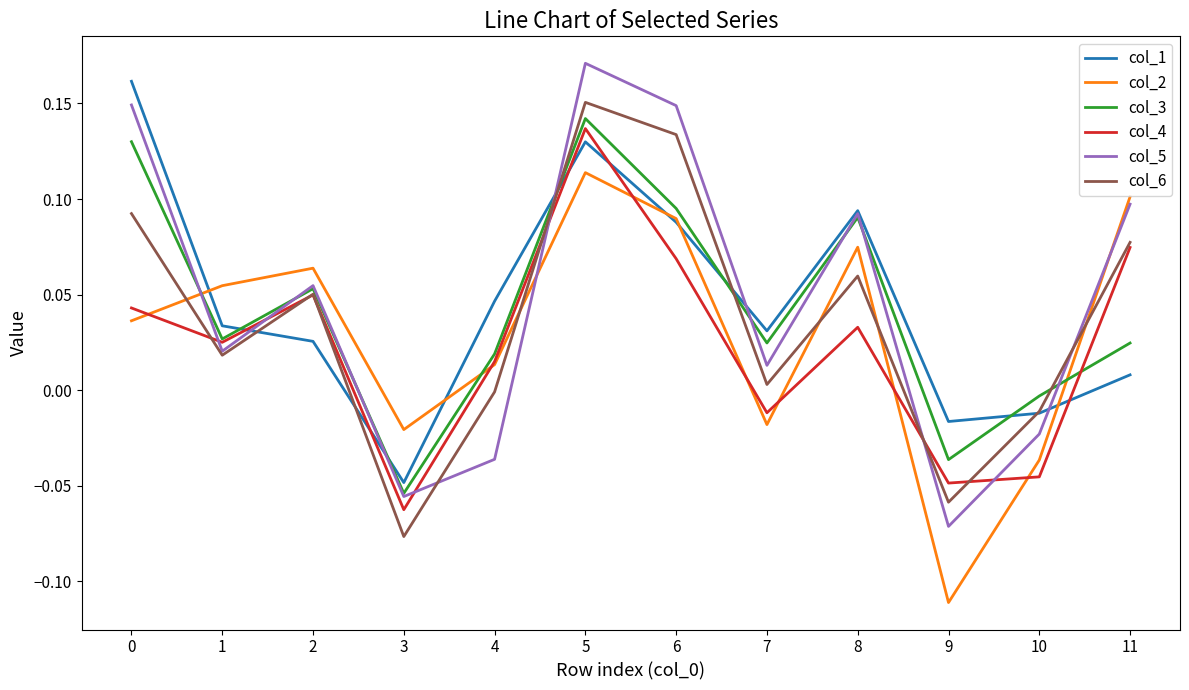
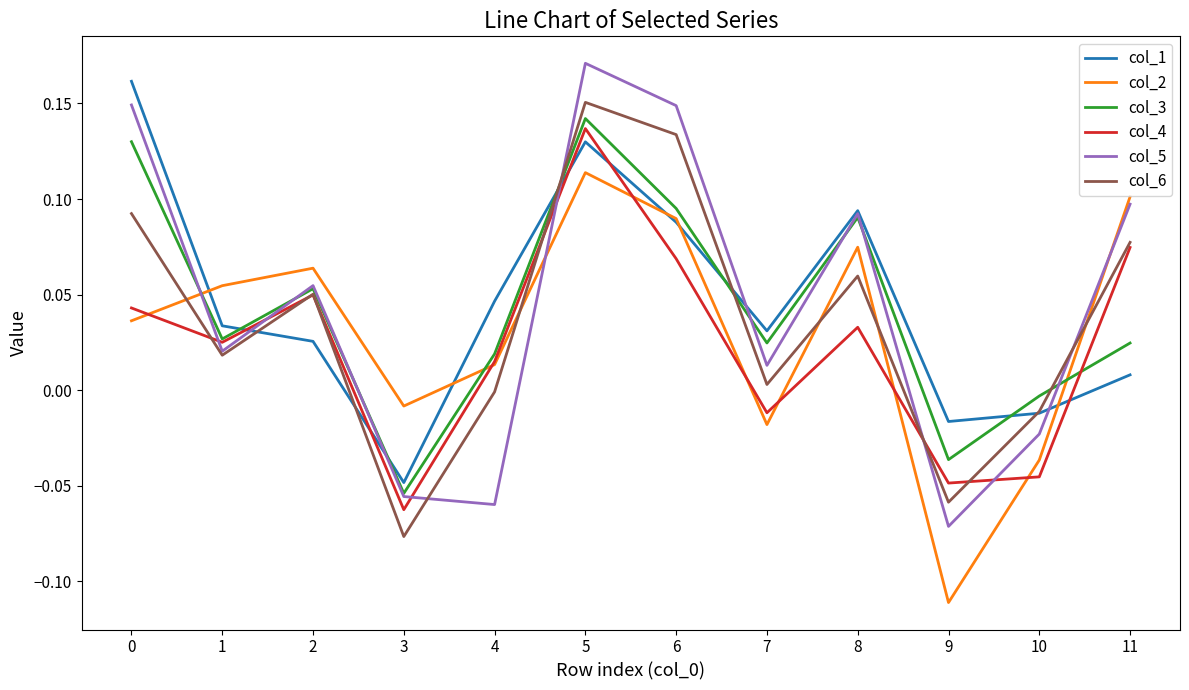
  {
    "col_1": {
      "0": 0.162,
      "1": 0.034,
      "2": 0.026,
      "3": -0.048,
      "4": 0.047,
      "5": 0.130,
      "6": 0.088,
      "7": 0.031,
      "8": 0.094,
      "9": -0.016,
      "11": 0.008
    },
    "col_2": {
      "0": 0.036,
      "1": 0.055,
      "2": 0.064,
-     "3": -0.021,
+     "3": -0.008,
      "4": 0.013,
      "5": 0.114,
      "6": 0.090,
      "7": -0.018,
      "8": 0.075,
      "9": -0.111,
      "10": -0.037,
      "11": 0.101
    },
    "col_3": {
      "0": 0.130,
      "1": 0.027,
      "2": 0.053,
      "3": -0.054,
      "4": 0.019,
      "5": 0.142,
      "6": 0.095,
      "7": 0.025,
      "8": 0.090,
      "9": -0.036,
      "10": -0.003,
      "11": 0.025
    },
    "col_4": {
      "0": 0.043,
      "1": 0.025,
      "3": -0.063,
      "4": 0.015,
      "5": 0.137,
      "6": 0.069,
      "7": -0.012,
      "8": 0.033,
      "9": -0.049,
      "10": -0.045,
      "11": 0.075
    },
    "col_5": {
      "0": 0.149,
      "1": 0.020,
      "2": 0.055,
      "3": -0.056,
-     "4": -0.036,
+     "4": -0.060,
      "5": 0.171,
      "6": 0.149,
      "7": 0.013,
      "8": 0.092,
      "9": -0.071,
      "10": -0.023,
      "11": 0.097
    },
    "col_6": {
      "0": 0.092,
      "1": 0.018,
      "3": -0.077,
      "4": -0.001,
      "5": 0.151,
      "6": 0.134,
      "7": 0.003,
      "8": 0.060,
      "9": -0.059,
      "11": 0.077
    }
  }
